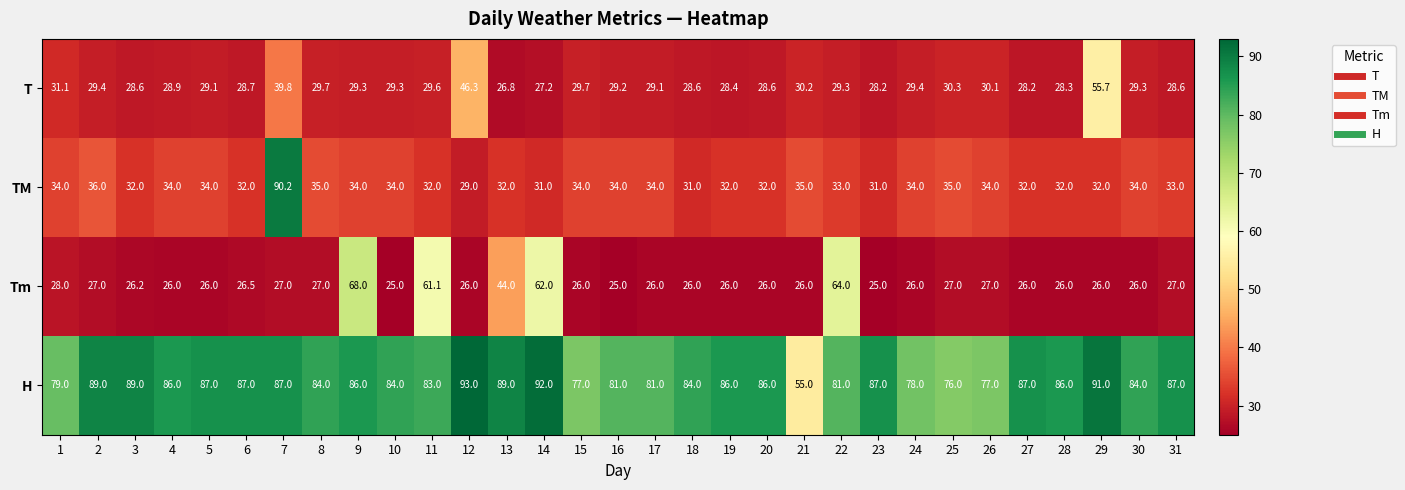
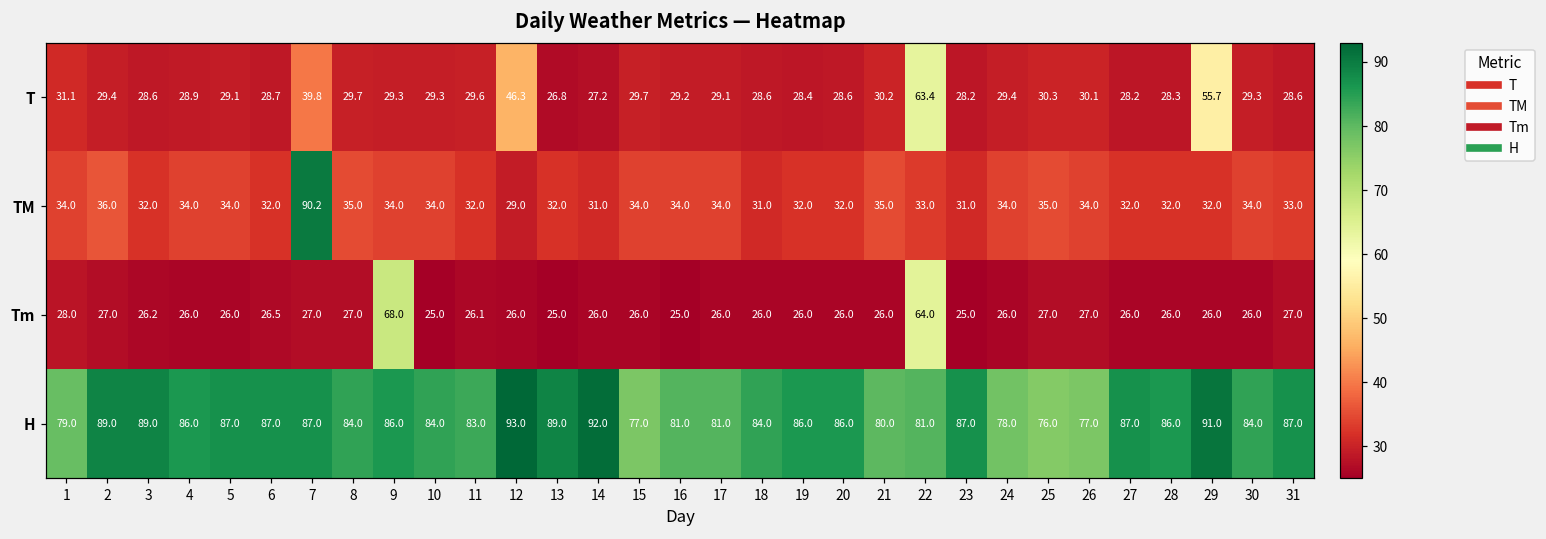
  {
    "T": {
      "1": 31.1,
      "2": 29.4,
      "3": 28.6,
      "4": 28.9,
      "5": 29.1,
      "6": 28.7,
      "7": 39.8,
      "8": 29.7,
      "9": 29.3,
      "10": 29.3,
      "11": 29.6,
      "12": 46.3,
      "13": 26.8,
      "14": 27.2,
      "15": 29.7,
      "16": 29.2,
      "17": 29.1,
      "18": 28.6,
      "19": 28.4,
      "20": 28.6,
      "21": 30.2,
-     "22": 29.3,
+     "22": 63.4,
      "23": 28.2,
      "24": 29.4,
      "25": 30.3,
      "26": 30.1,
      "27": 28.2,
      "28": 28.3,
      "29": 55.7,
      "30": 29.3,
      "31": 28.6
    },
    "TM": {
      "1": 34.0,
      "2": 36.0,
      "3": 32.0,
      "4": 34.0,
      "5": 34.0,
      "6": 32.0,
      "7": 90.2,
      "8": 35.0,
      "9": 34.0,
      "10": 34.0,
      "11": 32.0,
      "12": 29.0,
      "13": 32.0,
      "14": 31.0,
      "15": 34.0,
      "16": 34.0,
      "17": 34.0,
      "18": 31.0,
      "19": 32.0,
      "20": 32.0,
      "21": 35.0,
      "22": 33.0,
      "23": 31.0,
      "24": 34.0,
      "25": 35.0,
      "26": 34.0,
      "27": 32.0,
      "28": 32.0,
      "29": 32.0,
      "30": 34.0,
      "31": 33.0
    },
    "Tm": {
      "1": 28.0,
      "2": 27.0,
      "3": 26.2,
      "4": 26.0,
      "5": 26.0,
      "6": 26.5,
      "7": 27.0,
      "8": 27.0,
      "9": 68.0,
      "10": 25.0,
-     "11": 61.1,
+     "11": 26.1,
      "12": 26.0,
-     "13": 44.0,
-     "14": 62.0,
+     "13": 25.0,
+     "14": 26.0,
      "15": 26.0,
      "16": 25.0,
      "17": 26.0,
      "18": 26.0,
      "19": 26.0,
      "20": 26.0,
      "21": 26.0,
      "22": 64.0,
      "23": 25.0,
      "24": 26.0,
      "25": 27.0,
      "26": 27.0,
      "27": 26.0,
      "28": 26.0,
      "29": 26.0,
      "30": 26.0,
      "31": 27.0
    },
    "H": {
      "1": 79.0,
      "2": 89.0,
      "3": 89.0,
      "4": 86.0,
      "5": 87.0,
      "6": 87.0,
      "7": 87.0,
      "8": 84.0,
      "9": 86.0,
      "10": 84.0,
      "11": 83.0,
      "12": 93.0,
      "13": 89.0,
      "14": 92.0,
      "15": 77.0,
      "16": 81.0,
      "17": 81.0,
      "18": 84.0,
      "19": 86.0,
      "20": 86.0,
-     "21": 55.0,
+     "21": 80.0,
      "22": 81.0,
      "23": 87.0,
      "24": 78.0,
      "25": 76.0,
      "26": 77.0,
      "27": 87.0,
      "28": 86.0,
      "29": 91.0,
      "30": 84.0,
      "31": 87.0
    }
  }
